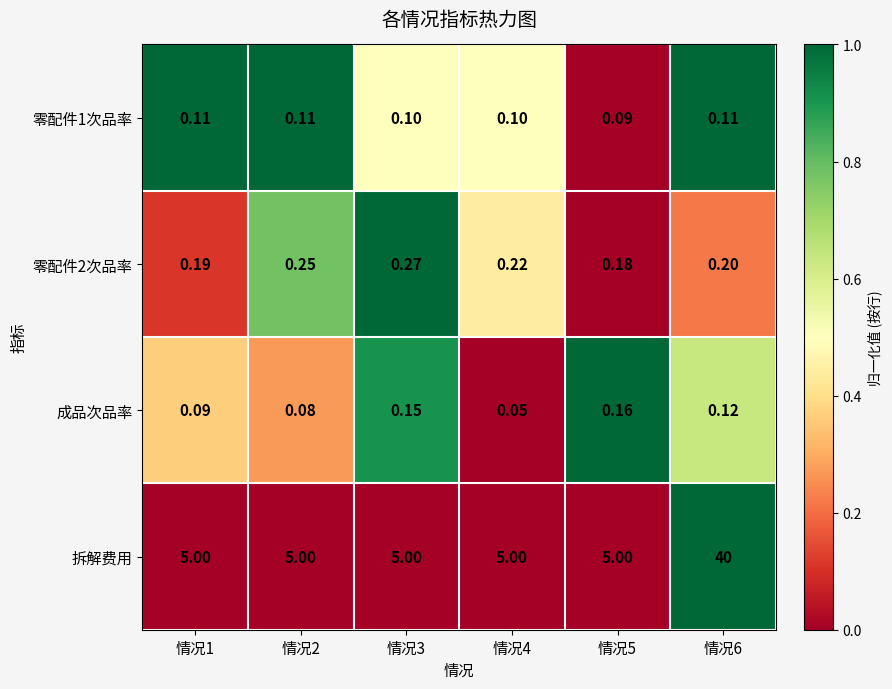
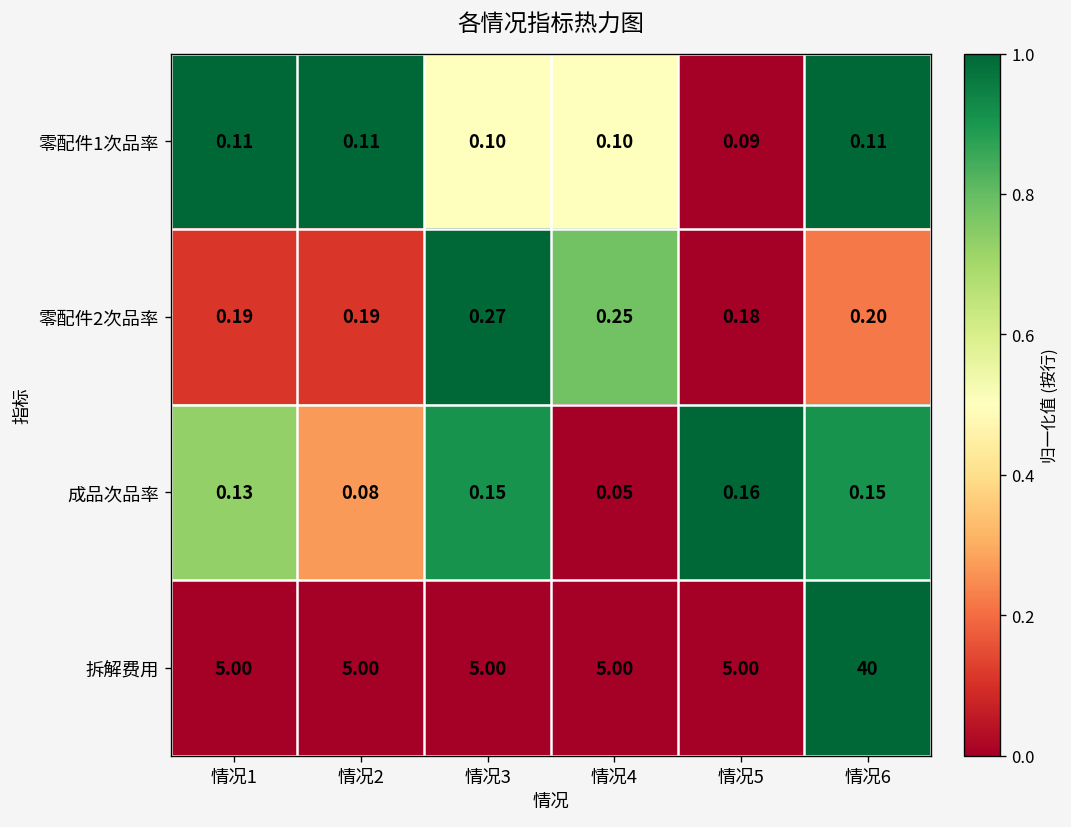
  {
    "零配件1次品率": {
      "情况1": 0.11,
      "情况2": 0.11,
      "情况3": 0.10,
      "情况4": 0.10,
      "情况5": 0.09,
      "情况6": 0.11
    },
    "零配件2次品率": {
      "情况1": 0.19,
-     "情况2": 0.25,
+     "情况2": 0.19,
      "情况3": 0.27,
-     "情况4": 0.22,
+     "情况4": 0.25,
      "情况5": 0.18,
      "情况6": 0.20
    },
    "成品次品率": {
-     "情况1": 0.09,
+     "情况1": 0.13,
      "情况2": 0.08,
      "情况3": 0.15,
      "情况4": 0.05,
      "情况5": 0.16,
-     "情况6": 0.12
+     "情况6": 0.15
    },
    "拆解费用": {
      "情况1": 5.00,
      "情况2": 5.00,
      "情况3": 5.00,
      "情况4": 5.00,
      "情况5": 5.00,
      "情况6": 40
    }
  }
